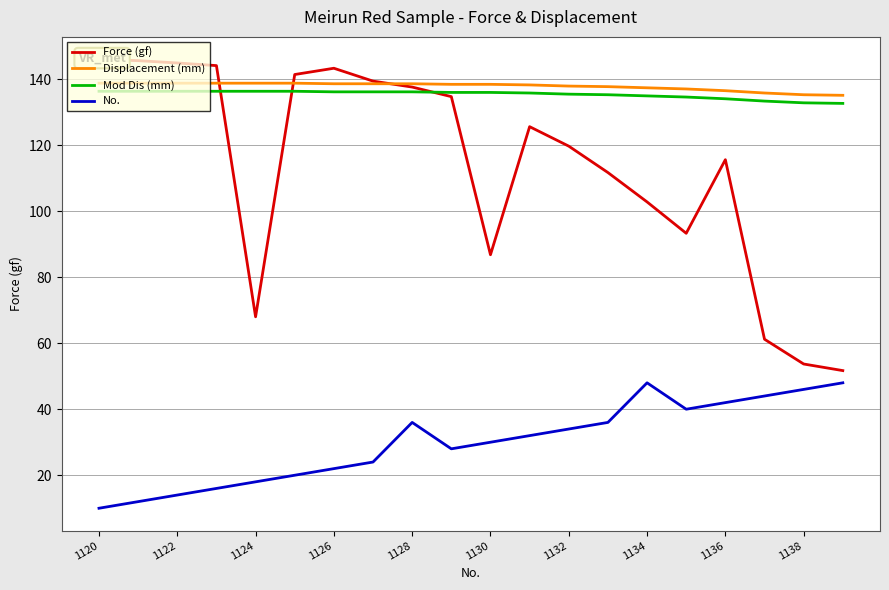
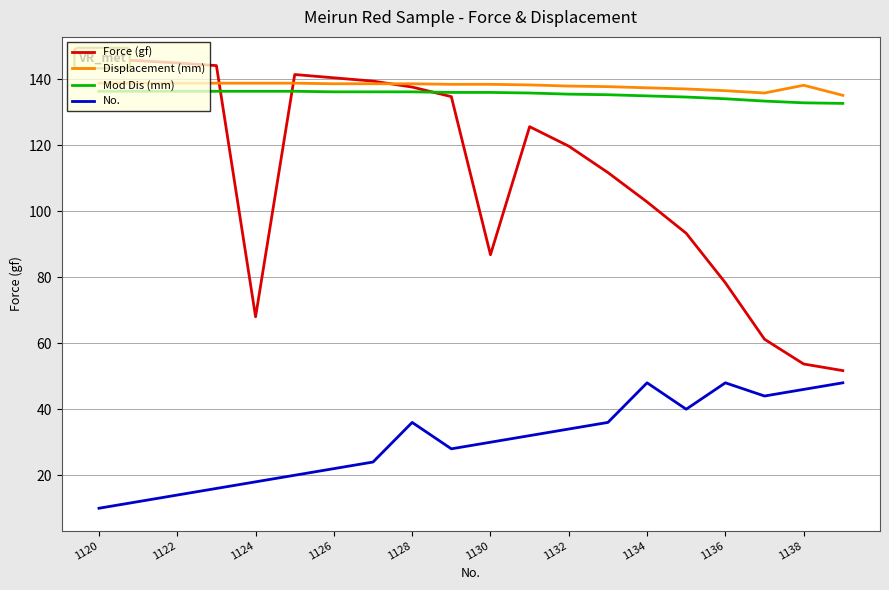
  {
    "Force (gf)": {
      "1124": 68,
-     "1126": 143,
+     "1126": 140,
      "1128": 138,
      "1130": 87,
      "1132": 120,
      "1134": 103,
-     "1136": 116,
+     "1136": 78,
      "1138": 54
    },
    "Displacement (mm)": {
      "1124": 139,
      "1126": 139,
      "1128": 139,
      "1130": 138,
      "1132": 138,
      "1134": 137,
      "1136": 137,
-     "1138": 135
+     "1138": 138
    },
    "Mod Dis (mm)": {
      "1124": 136,
      "1126": 136,
      "1128": 136,
      "1130": 136,
      "1132": 135,
      "1134": 135,
      "1136": 134,
      "1138": 133
    },
    "No.": {
      "1120": 10,
      "1122": 14,
      "1124": 18,
      "1126": 22,
      "1128": 36,
      "1130": 30,
      "1132": 34,
      "1134": 48,
-     "1136": 42,
+     "1136": 48,
      "1138": 46
    }
  }
